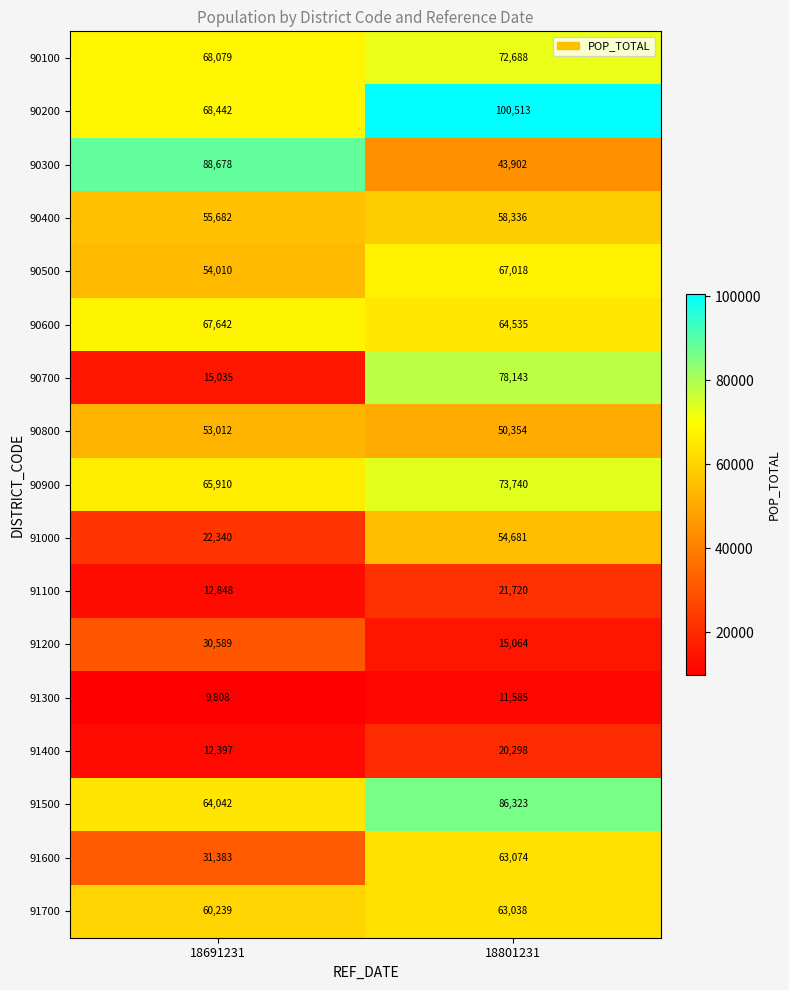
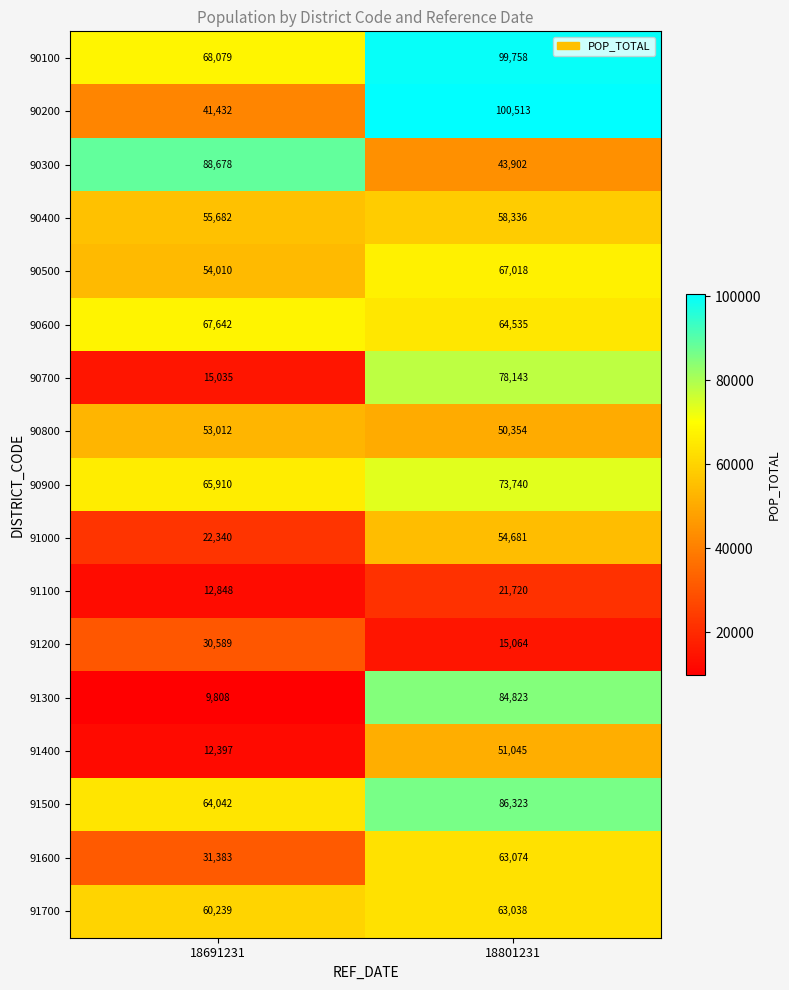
  {
    "90100": {
      "18691231": "68,079",
-     "18801231": "72,688"
+     "18801231": "99,758"
    },
    "90200": {
-     "18691231": "68,442",
+     "18691231": "41,432",
      "18801231": "100,513"
    },
    "90300": {
      "18691231": "88,678",
      "18801231": "43,902"
    },
    "90400": {
      "18691231": "55,682",
      "18801231": "58,336"
    },
    "90500": {
      "18691231": "54,010",
      "18801231": "67,018"
    },
    "90600": {
      "18691231": "67,642",
      "18801231": "64,535"
    },
    "90700": {
      "18691231": "15,035",
      "18801231": "78,143"
    },
    "90800": {
      "18691231": "53,012",
      "18801231": "50,354"
    },
    "90900": {
      "18691231": "65,910",
      "18801231": "73,740"
    },
    "91000": {
      "18691231": "22,340",
      "18801231": "54,681"
    },
    "91100": {
      "18691231": "12,848",
      "18801231": "21,720"
    },
    "91200": {
      "18691231": "30,589",
      "18801231": "15,064"
    },
    "91300": {
      "18691231": "9,808",
-     "18801231": "11,585"
+     "18801231": "84,823"
    },
    "91400": {
      "18691231": "12,397",
-     "18801231": "20,298"
+     "18801231": "51,045"
    },
    "91500": {
      "18691231": "64,042",
      "18801231": "86,323"
    },
    "91600": {
      "18691231": "31,383",
      "18801231": "63,074"
    },
    "91700": {
      "18691231": "60,239",
      "18801231": "63,038"
    }
  }
